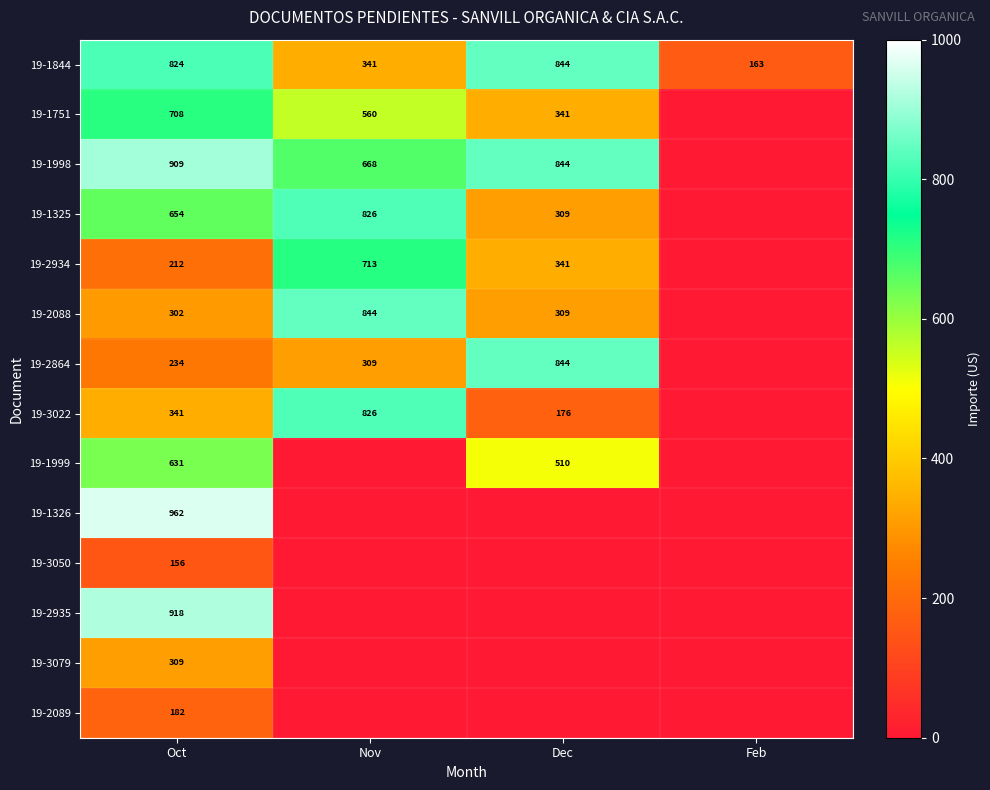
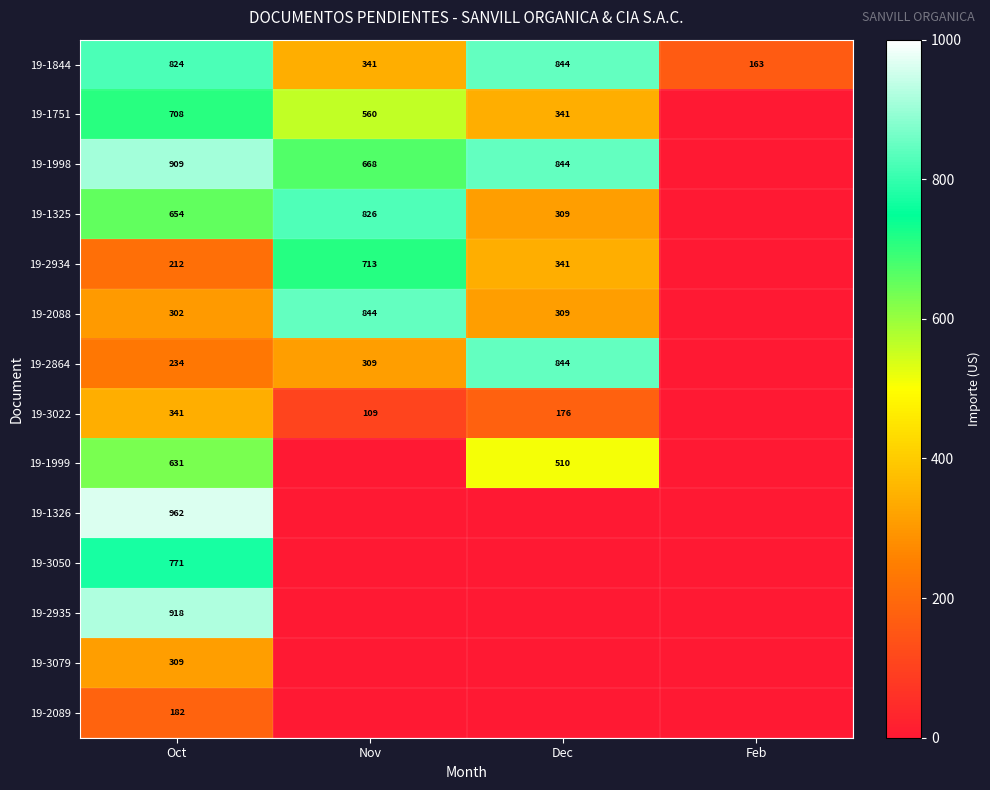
  {
    "19-1844": {
      "Oct": 824,
      "Nov": 341,
      "Dec": 844,
      "Feb": 163
    },
    "19-1751": {
      "Oct": 708,
      "Nov": 560,
      "Dec": 341
    },
    "19-1998": {
      "Oct": 909,
      "Nov": 668,
      "Dec": 844
    },
    "19-1325": {
      "Oct": 654,
      "Nov": 826,
      "Dec": 309
    },
    "19-2934": {
      "Oct": 212,
      "Nov": 713,
      "Dec": 341
    },
    "19-2088": {
      "Oct": 302,
      "Nov": 844,
      "Dec": 309
    },
    "19-2864": {
      "Oct": 234,
      "Nov": 309,
      "Dec": 844
    },
    "19-3022": {
      "Oct": 341,
-     "Nov": 826,
+     "Nov": 109,
      "Dec": 176
    },
    "19-1999": {
      "Oct": 631,
      "Dec": 510
    },
    "19-1326": {
      "Oct": 962
    },
    "19-3050": {
-     "Oct": 156
+     "Oct": 771
    },
    "19-2935": {
      "Oct": 918
    },
    "19-3079": {
      "Oct": 309
    },
    "19-2089": {
      "Oct": 182
    }
  }
